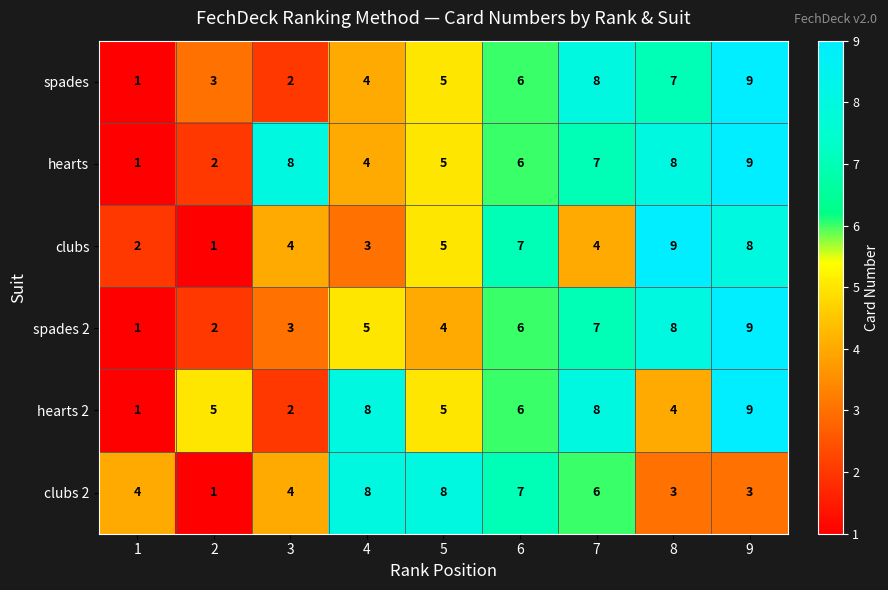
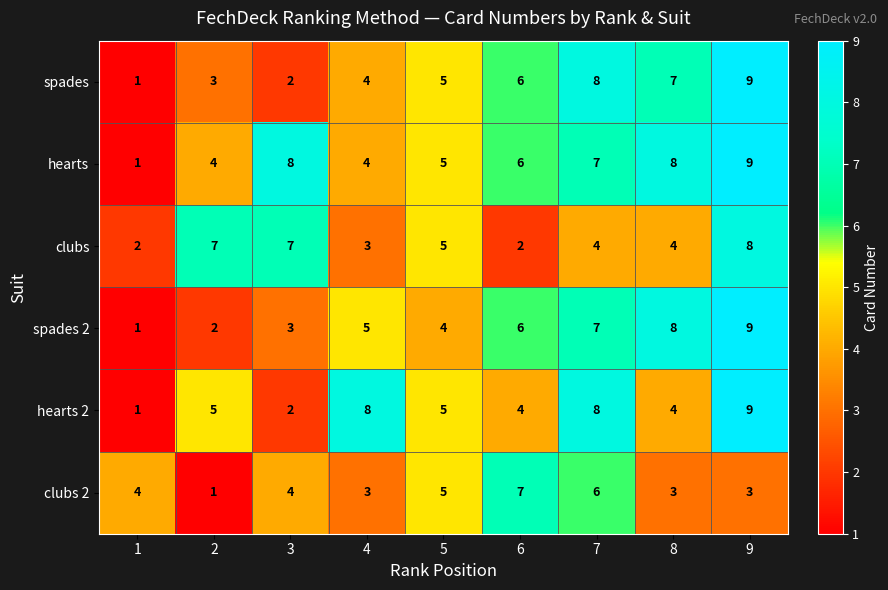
  {
    "spades": {
      "1": 1,
      "2": 3,
      "3": 2,
      "4": 4,
      "5": 5,
      "6": 6,
      "7": 8,
      "8": 7,
      "9": 9
    },
    "hearts": {
      "1": 1,
-     "2": 2,
+     "2": 4,
      "3": 8,
      "4": 4,
      "5": 5,
      "6": 6,
      "7": 7,
      "8": 8,
      "9": 9
    },
    "clubs": {
      "1": 2,
-     "2": 1,
-     "3": 4,
+     "2": 7,
+     "3": 7,
      "4": 3,
      "5": 5,
-     "6": 7,
+     "6": 2,
      "7": 4,
-     "8": 9,
+     "8": 4,
      "9": 8
    },
    "spades 2": {
      "1": 1,
      "2": 2,
      "3": 3,
      "4": 5,
      "5": 4,
      "6": 6,
      "7": 7,
      "8": 8,
      "9": 9
    },
    "hearts 2": {
      "1": 1,
      "2": 5,
      "3": 2,
      "4": 8,
      "5": 5,
-     "6": 6,
+     "6": 4,
      "7": 8,
      "8": 4,
      "9": 9
    },
    "clubs 2": {
      "1": 4,
      "2": 1,
      "3": 4,
-     "4": 8,
-     "5": 8,
+     "4": 3,
+     "5": 5,
      "6": 7,
      "7": 6,
      "8": 3,
      "9": 3
    }
  }
